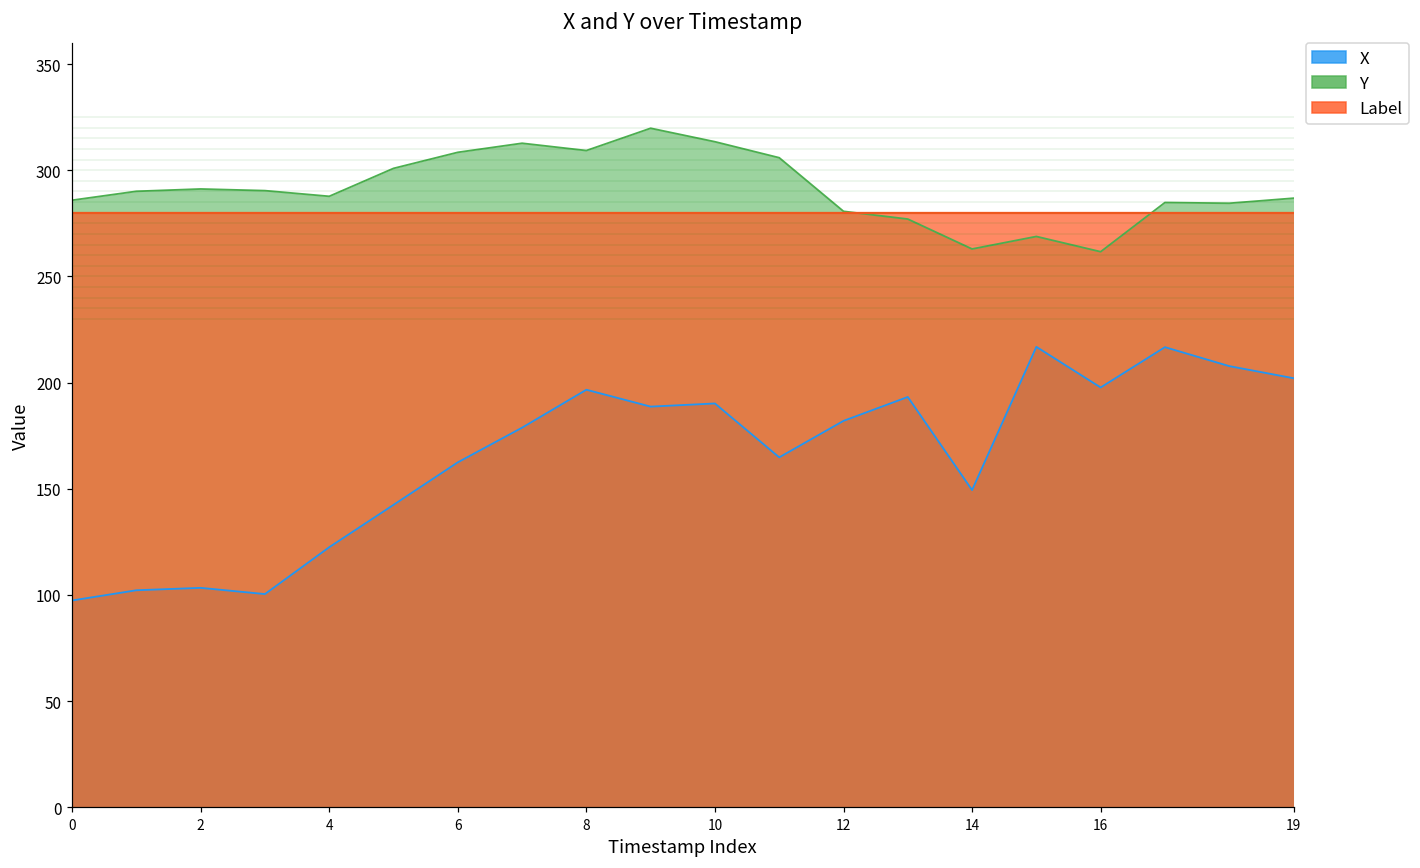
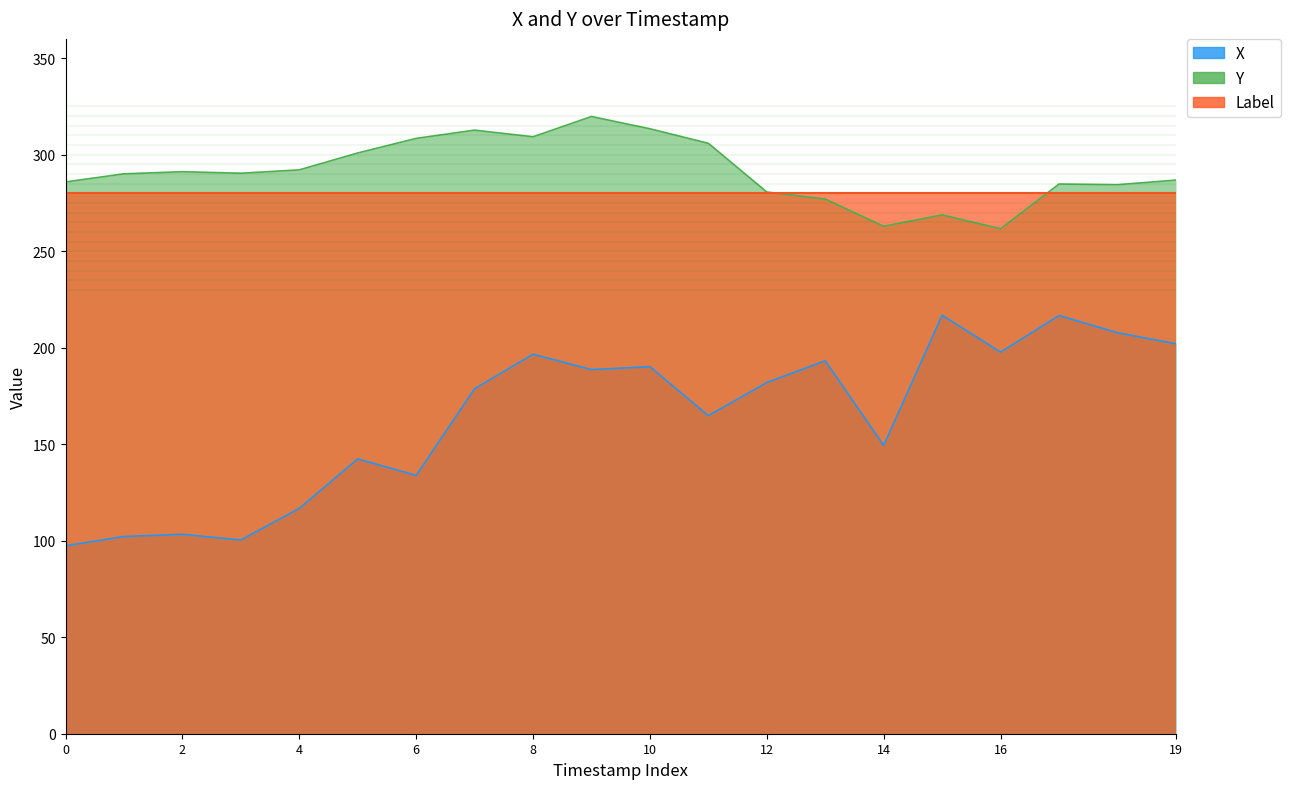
  {
    "X": {
      "0": 97,
      "2": 103,
-     "4": 122,
-     "6": 162,
+     "4": 117,
+     "6": 134,
      "8": 197,
      "10": 190,
      "12": 182,
      "14": 149,
      "16": 198,
      "19": 202
    },
    "Y": {
      "0": 286,
      "2": 291,
-     "4": 288,
+     "4": 292,
      "6": 308,
      "8": 309,
      "10": 313,
      "14": 263,
      "16": 262,
      "19": 287
    },
    "Label": {
      "0": 280,
      "2": 280,
      "4": 280,
      "6": 280,
      "8": 280,
      "10": 280,
      "14": 280,
      "16": 280,
      "19": 280
    }
  }
